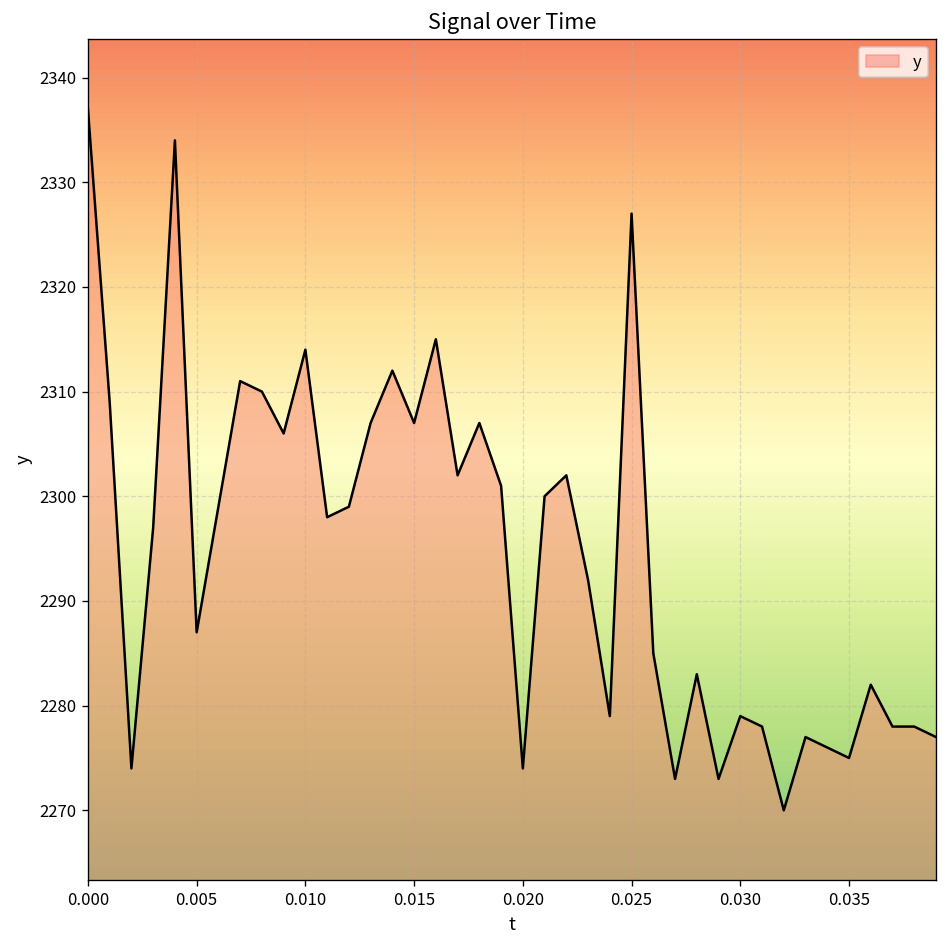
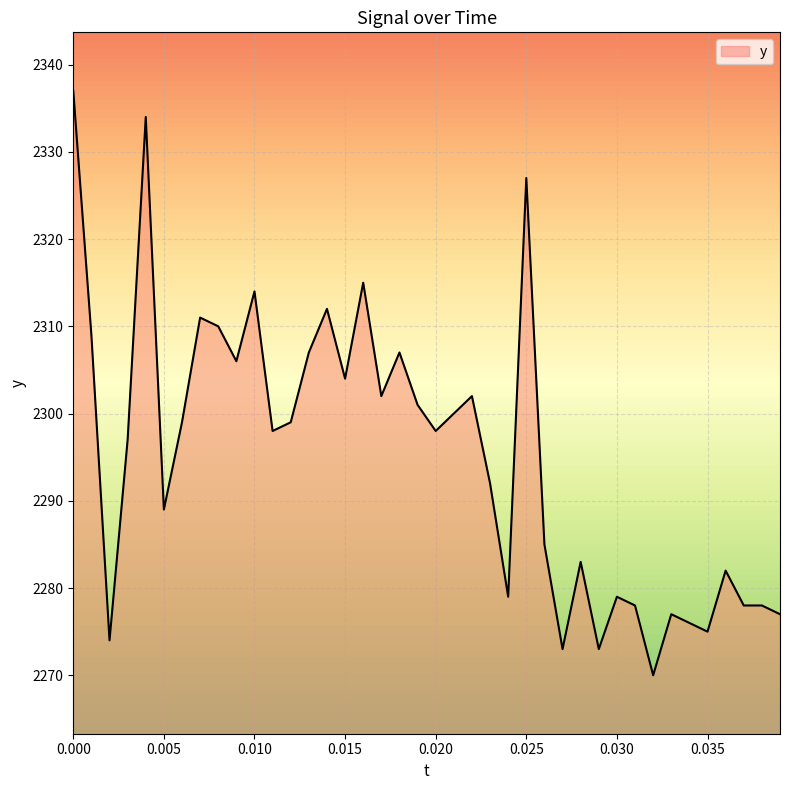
  {
    "0.000": 2337,
-   "0.005": 2287,
+   "0.005": 2289,
    "0.010": 2314,
-   "0.015": 2307,
-   "0.020": 2274,
+   "0.015": 2304,
+   "0.020": 2298,
    "0.025": 2327,
    "0.030": 2279,
    "0.035": 2275
  }
